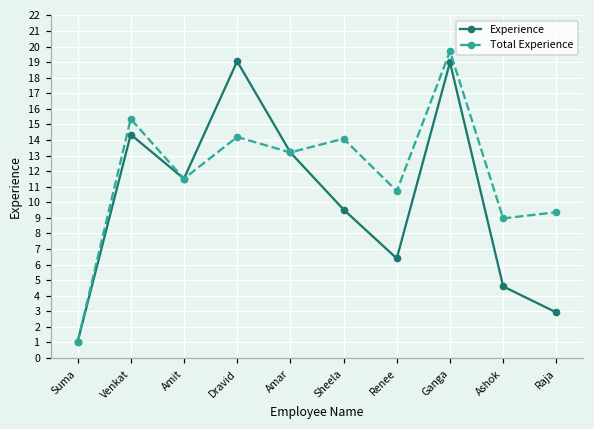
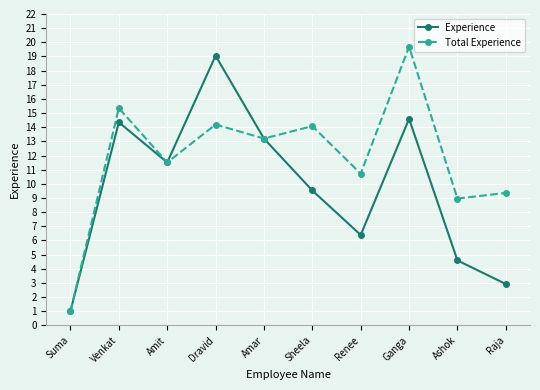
  {
    "Experience": {
      "Venkat": 14.4,
      "Dravid": 19.1,
      "Sheela": 9.5,
      "Renee": 6.4,
-     "Ganga": 19.0,
+     "Ganga": 14.6,
      "Ashok": 4.6,
      "Raja": 2.9
    },
    "Total Experience": {
      "Venkat": 15.4,
      "Dravid": 14.2,
      "Sheela": 14.1,
      "Renee": 10.7,
      "Ganga": 19.7,
      "Ashok": 9.0,
      "Raja": 9.4
    }
  }
